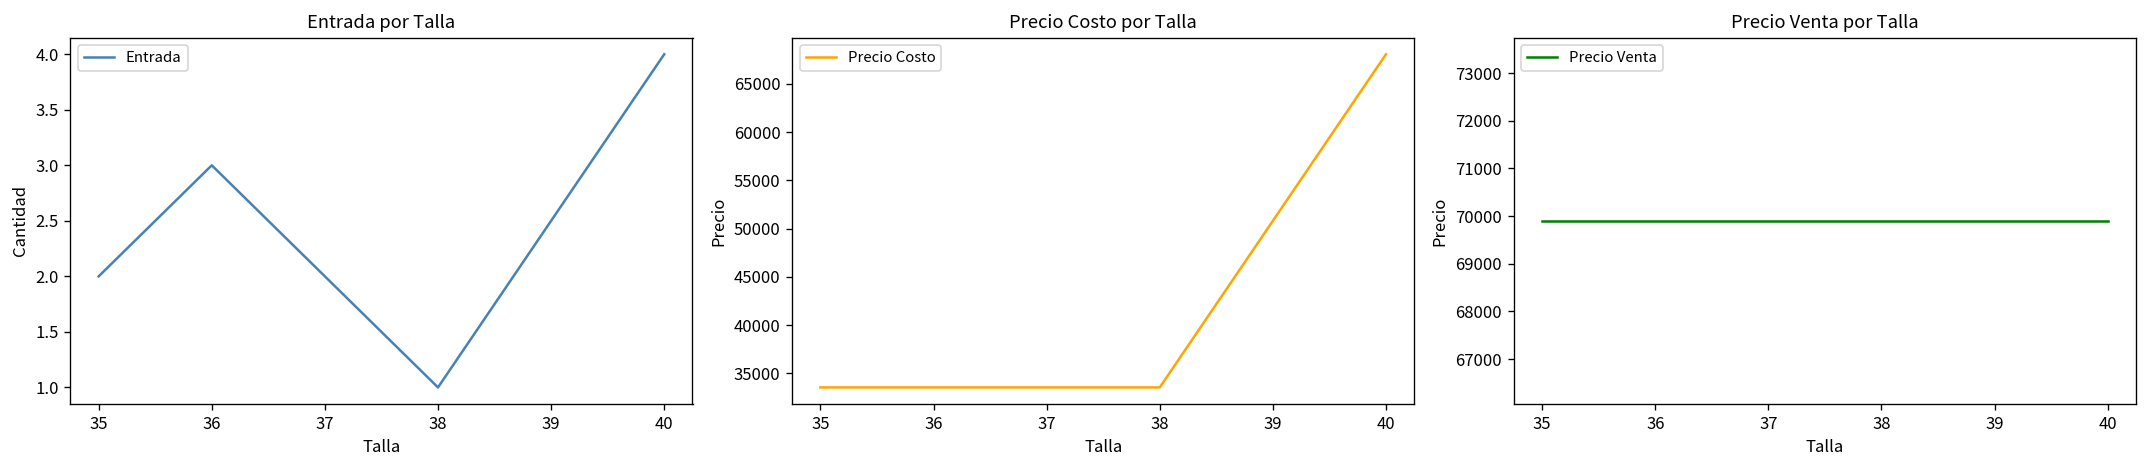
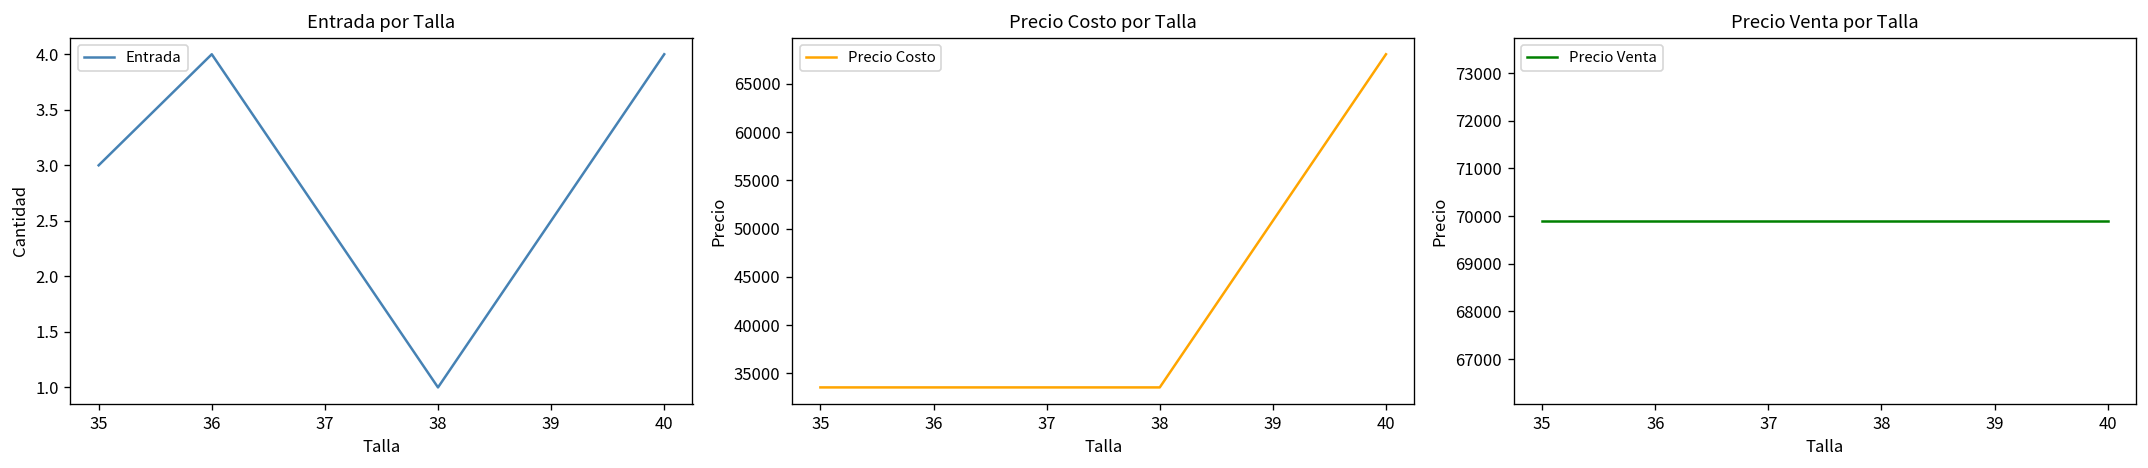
  {
    "Entrada por Talla": {
-     "35": 2,
-     "36": 3,
+     "35": 3,
+     "36": 4,
      "38": 1,
      "40": 4
    },
    "Precio Costo por Talla": {
      "35": 34000,
      "36": 34000,
      "38": 34000,
      "40": 68000
    },
    "Precio Venta por Talla": {
      "35": 69900,
      "36": 69900,
      "38": 69900,
      "40": 69900
    }
  }
